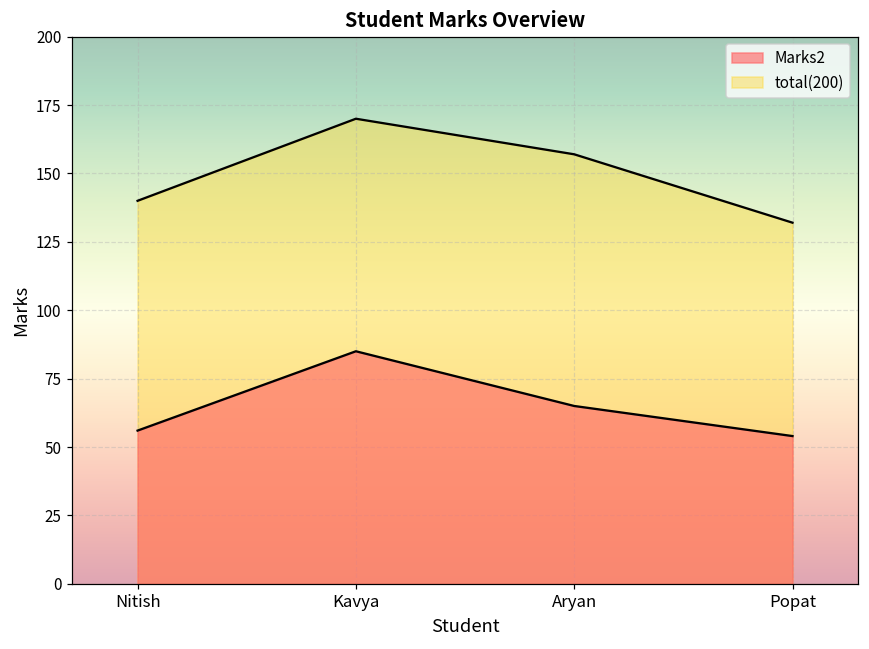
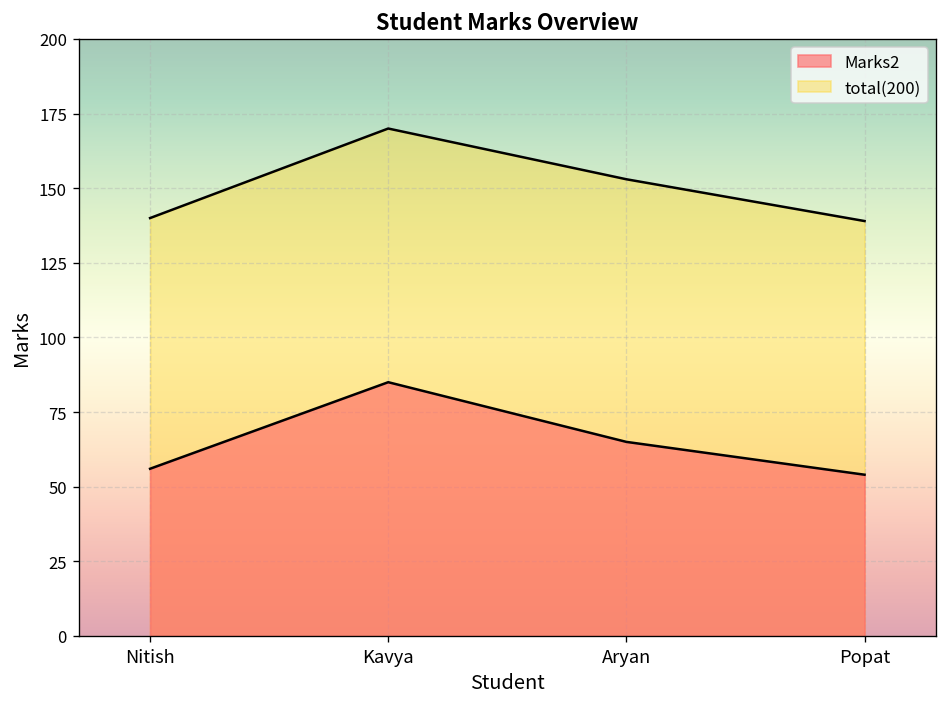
  {
    "Marks2": {
      "Nitish": 56,
      "Kavya": 85,
      "Aryan": 65,
      "Popat": 54
    },
    "total(200)": {
      "Nitish": 140,
      "Kavya": 170,
-     "Aryan": 157,
-     "Popat": 132
+     "Aryan": 153,
+     "Popat": 139
    }
  }
